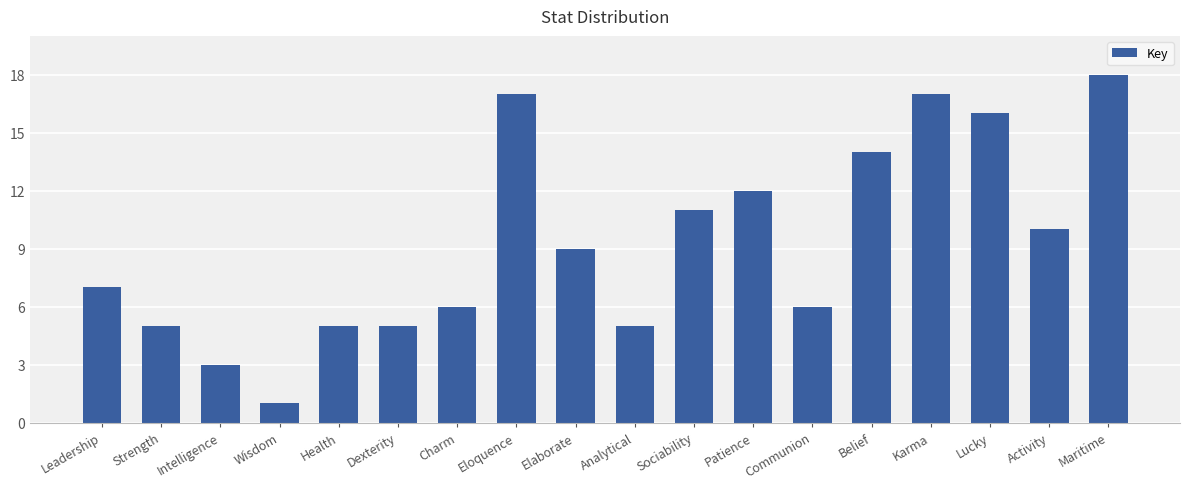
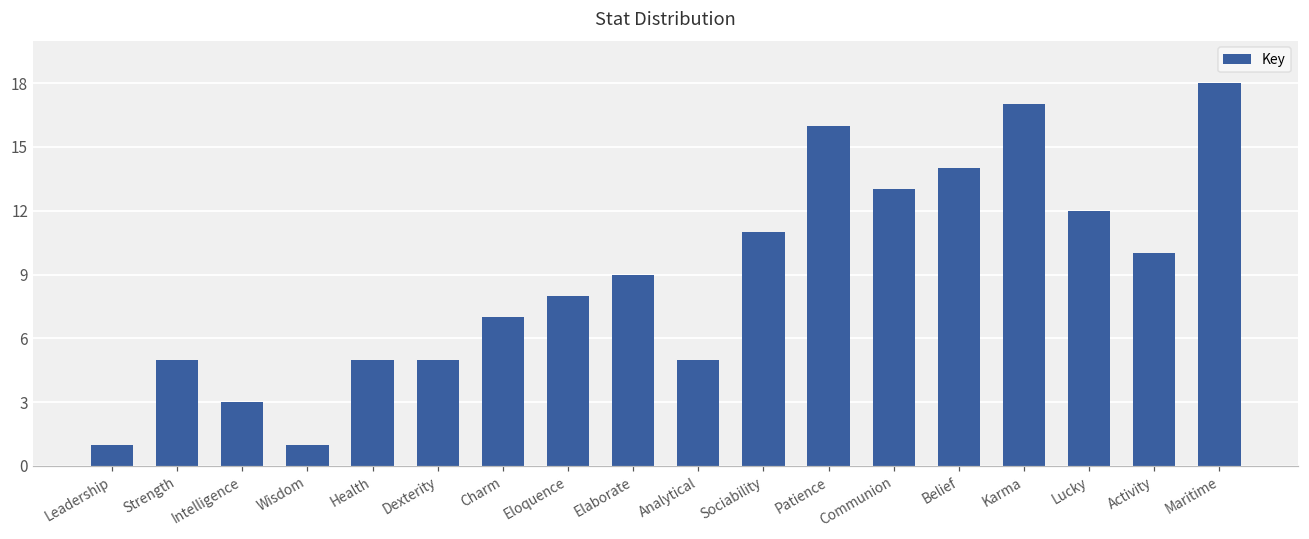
  {
-   "Leadership": 7,
+   "Leadership": 1,
    "Strength": 5,
    "Intelligence": 3,
    "Wisdom": 1,
    "Health": 5,
    "Dexterity": 5,
-   "Charm": 6,
-   "Eloquence": 17,
+   "Charm": 7,
+   "Eloquence": 8,
    "Elaborate": 9,
    "Analytical": 5,
    "Sociability": 11,
-   "Patience": 12,
-   "Communion": 6,
+   "Patience": 16,
+   "Communion": 13,
    "Belief": 14,
    "Karma": 17,
-   "Lucky": 16,
+   "Lucky": 12,
    "Activity": 10,
    "Maritime": 18
  }
